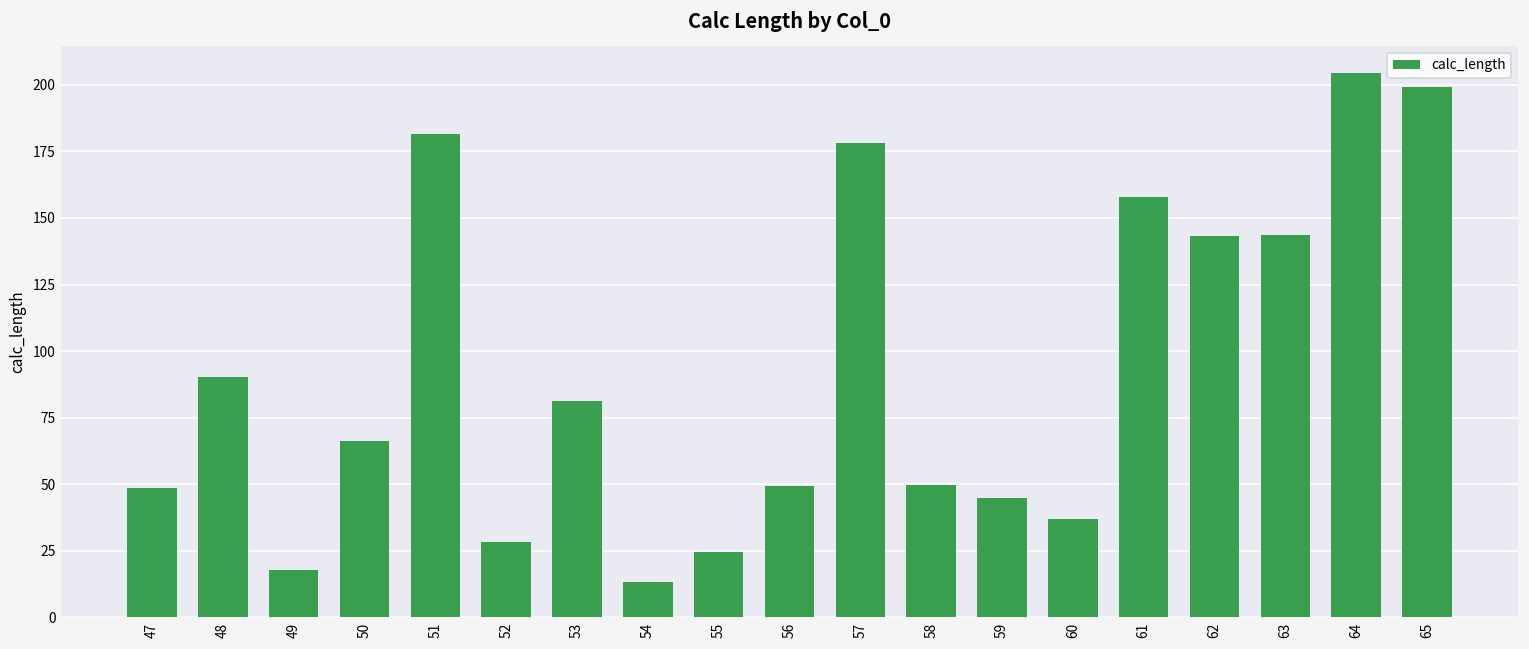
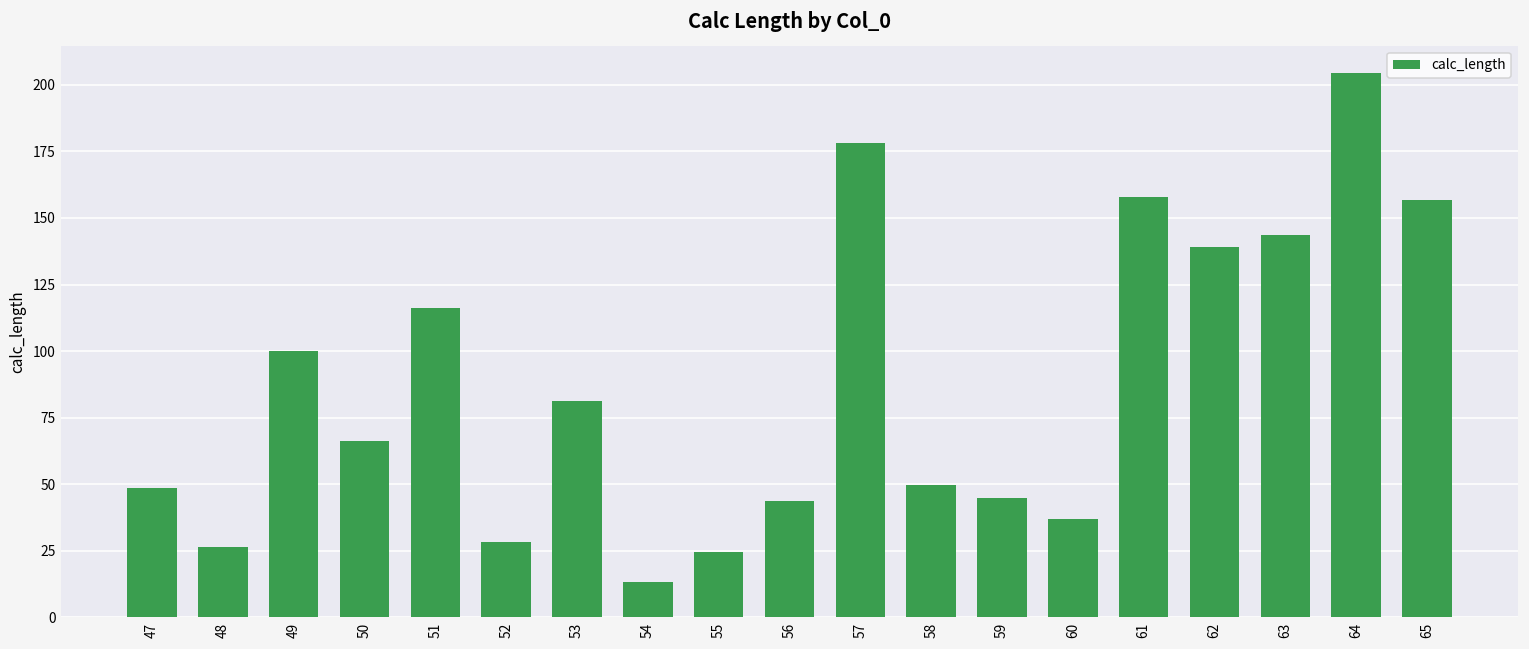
  {
    "47": 49,
-   "48": 90,
-   "49": 18,
+   "48": 26,
+   "49": 100,
    "50": 66,
-   "51": 182,
+   "51": 116,
    "52": 28,
    "53": 81,
    "54": 13,
    "55": 25,
-   "56": 49,
+   "56": 44,
    "57": 178,
    "58": 50,
    "59": 45,
    "60": 37,
    "61": 158,
-   "62": 143,
+   "62": 139,
    "63": 144,
    "64": 204,
-   "65": 199
+   "65": 157
  }
